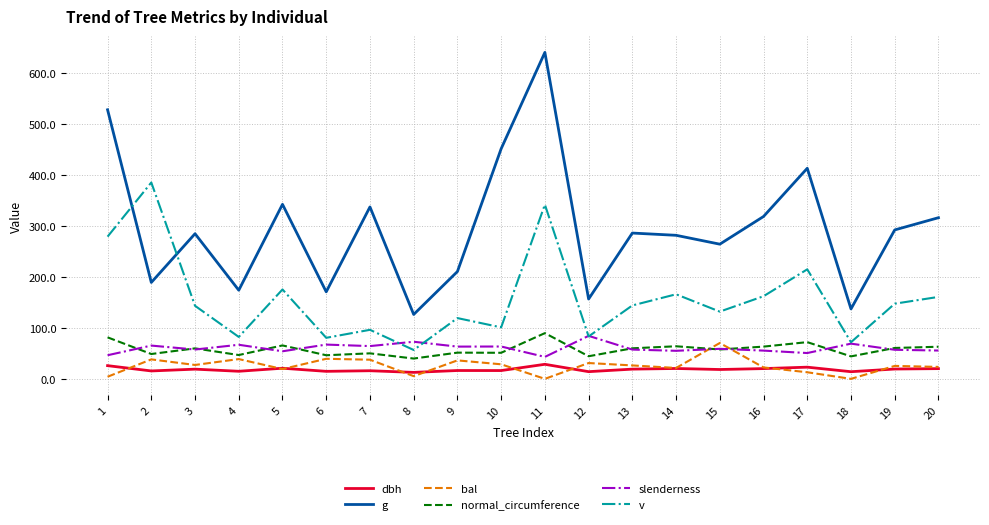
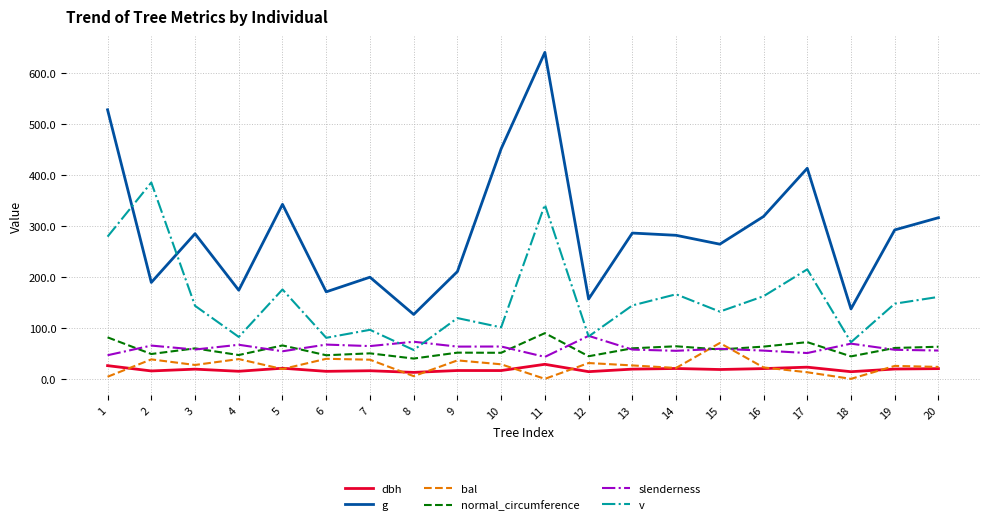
  {
    "dbh": {
      "1": 30,
      "2": 20,
      "3": 20,
      "4": 10,
      "6": 10,
      "7": 20,
      "8": 10,
      "9": 20,
      "10": 20,
      "11": 30,
      "12": 10,
      "13": 20,
      "15": 20,
      "17": 20,
      "18": 10,
      "19": 20
    },
    "g": {
      "1": 530,
      "2": 190,
      "3": 280,
      "4": 170,
      "5": 340,
      "6": 170,
-     "7": 340,
+     "7": 200,
      "8": 130,
      "9": 210,
      "10": 450,
      "11": 640,
      "12": 160,
      "13": 290,
      "14": 280,
      "15": 260,
      "16": 320,
      "17": 410,
      "18": 140,
      "19": 290,
      "20": 320
    },
    "bal": {
      "1": 0,
      "2": 40,
      "3": 30,
      "4": 40,
      "6": 40,
      "7": 40,
      "8": 10,
      "9": 40,
      "10": 30,
      "11": 0,
      "12": 30,
      "13": 30,
      "15": 70,
      "17": 10,
      "18": 0,
      "19": 30
    },
    "normal_circumference": {
      "1": 80,
      "2": 50,
      "4": 50,
      "5": 70,
      "6": 50,
      "7": 50,
      "8": 40,
      "9": 50,
      "10": 50,
      "11": 90,
      "12": 40,
      "14": 60,
      "16": 60,
      "17": 70,
      "18": 40,
      "20": 60
    },
    "slenderness": {
      "1": 50,
      "2": 70,
      "4": 70,
      "5": 50,
      "6": 70,
      "7": 60,
      "8": 70,
      "9": 60,
      "10": 60,
      "11": 40,
      "14": 60,
      "16": 60,
      "17": 50,
      "20": 60
    },
    "v": {
      "1": 280,
      "2": 390,
      "3": 140,
      "4": 80,
      "5": 180,
      "6": 80,
      "7": 100,
      "8": 60,
      "9": 120,
      "10": 100,
      "11": 340,
      "13": 140,
      "14": 170,
      "15": 130,
      "16": 160,
      "17": 210,
      "19": 150,
      "20": 160
    }
  }
